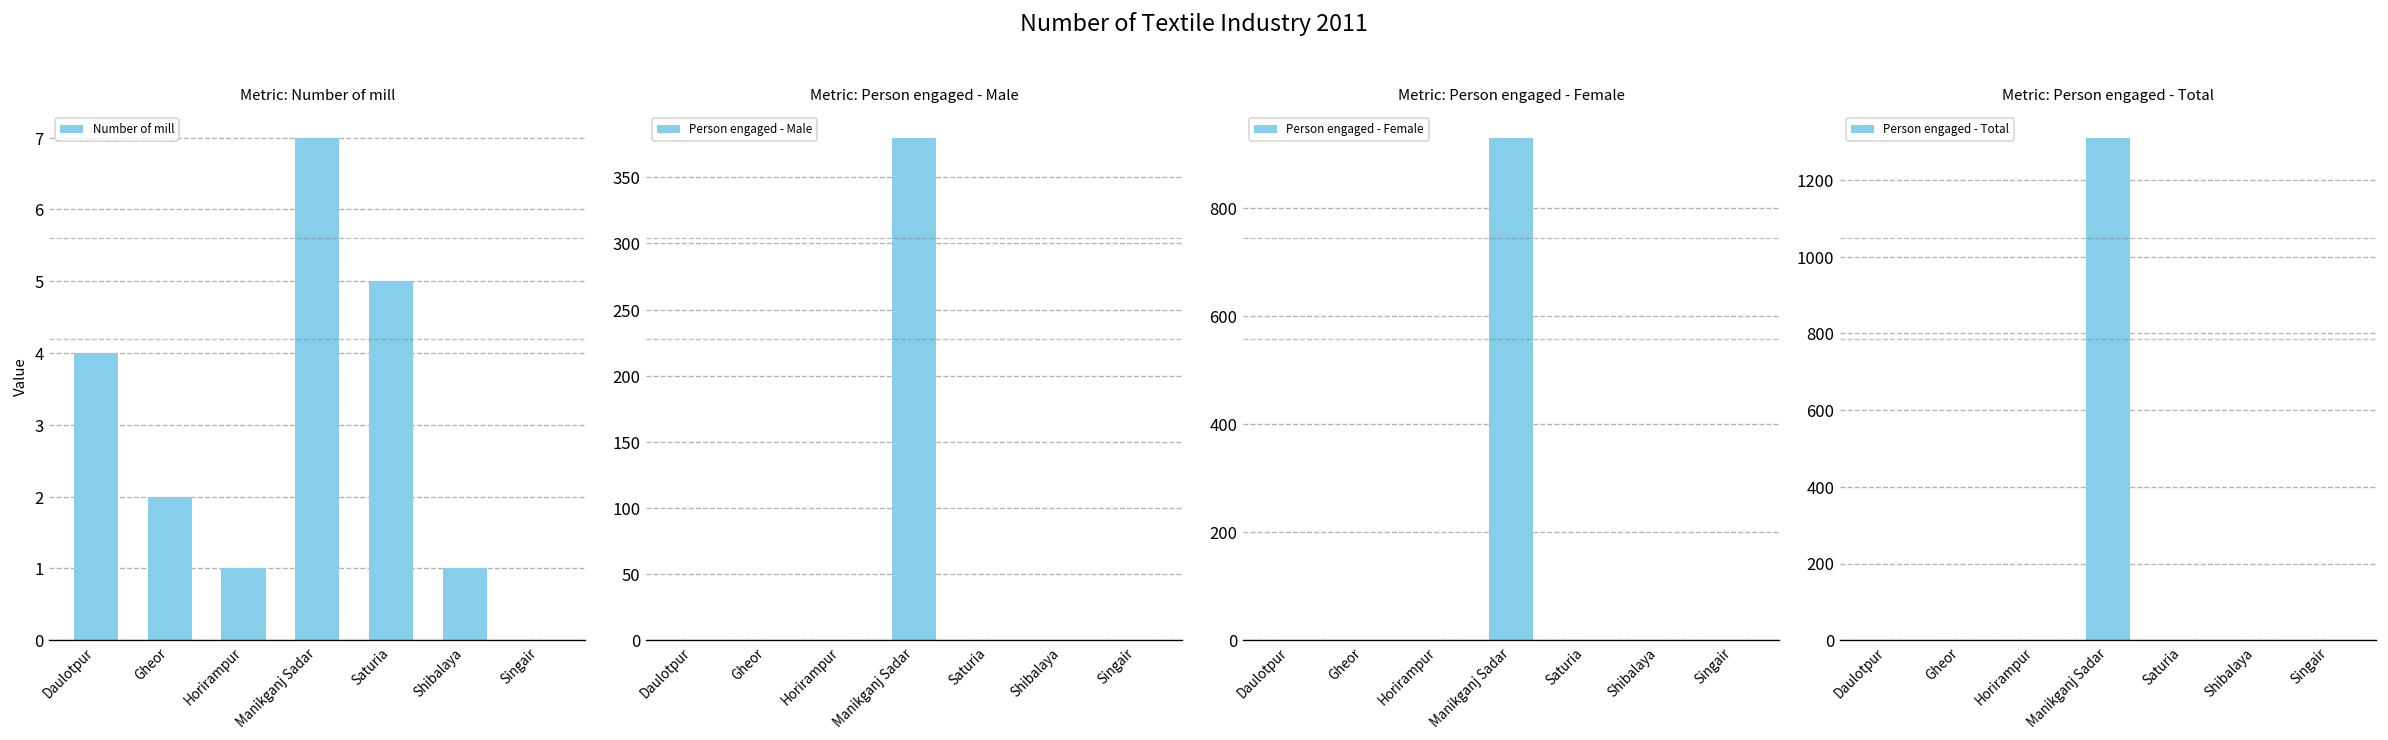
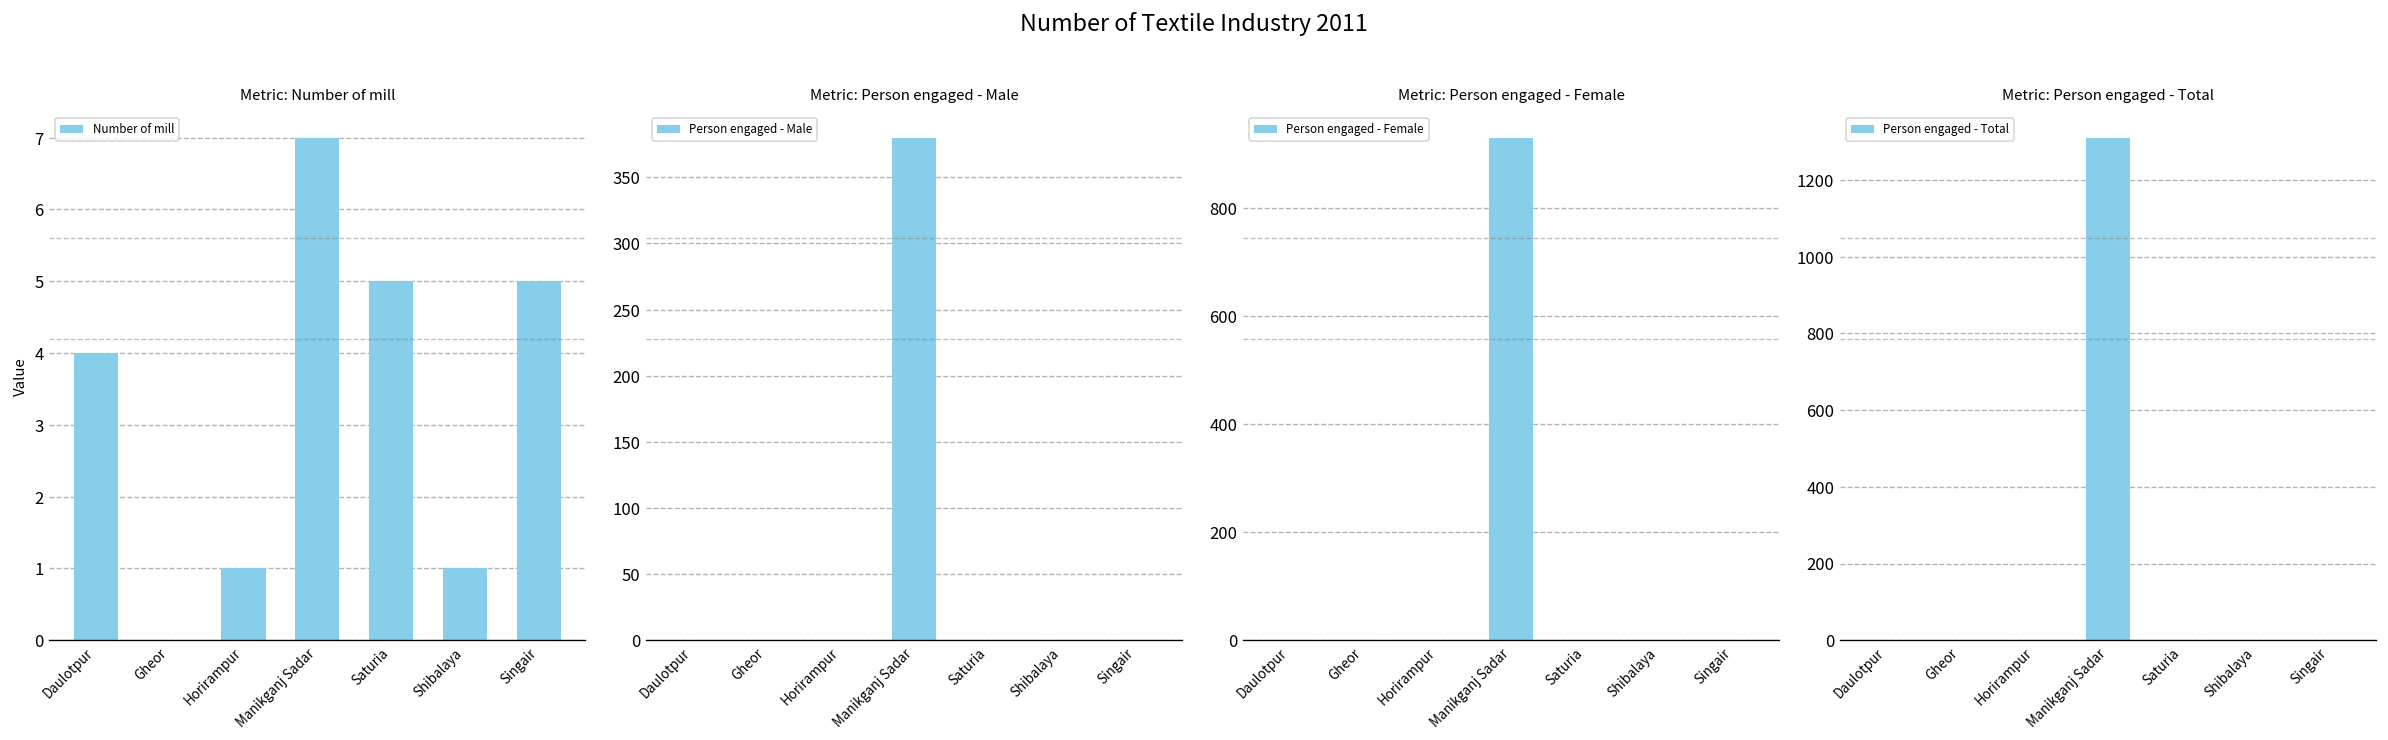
  {
    "Metric: Number of mill": {
      "Daulotpur": 4,
-     "Gheor": 2,
+     "Gheor": 0,
      "Horirampur": 1,
      "Manikganj Sadar": 7,
      "Saturia": 5,
      "Shibalaya": 1,
-     "Singair": 0
+     "Singair": 5
    },
    "Metric: Person engaged - Male": {
      "Daulotpur": 0,
      "Gheor": 0,
      "Horirampur": 0,
      "Manikganj Sadar": 380,
      "Saturia": 0,
      "Shibalaya": 0,
      "Singair": 0
    },
    "Metric: Person engaged - Female": {
      "Daulotpur": 0,
      "Gheor": 0,
      "Horirampur": 0,
      "Manikganj Sadar": 930,
      "Saturia": 0,
      "Shibalaya": 0,
      "Singair": 0
    },
    "Metric: Person engaged - Total": {
      "Daulotpur": 0,
      "Gheor": 0,
      "Horirampur": 0,
      "Manikganj Sadar": 1310,
      "Saturia": 0,
      "Shibalaya": 0,
      "Singair": 0
    }
  }
